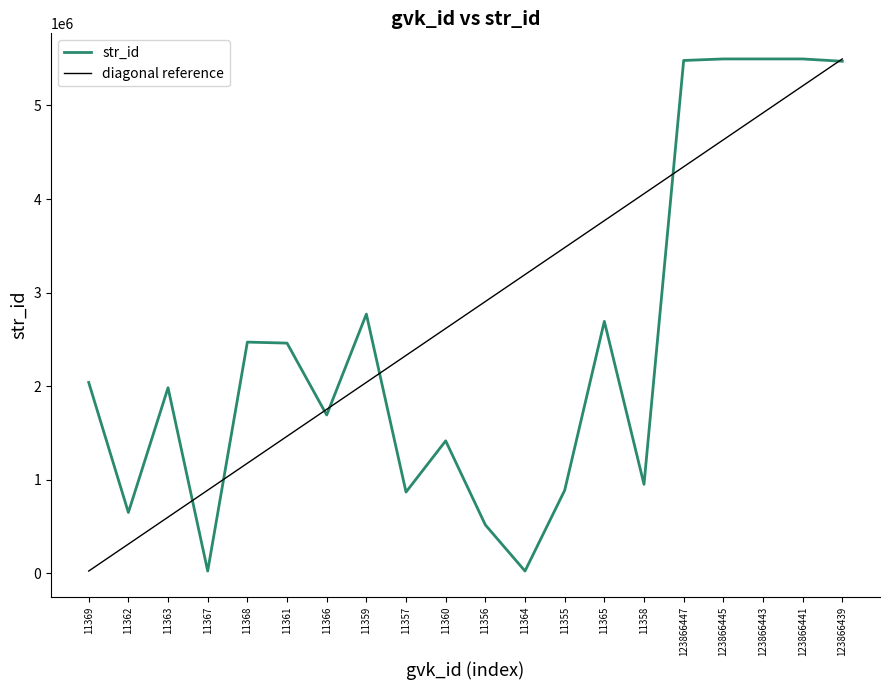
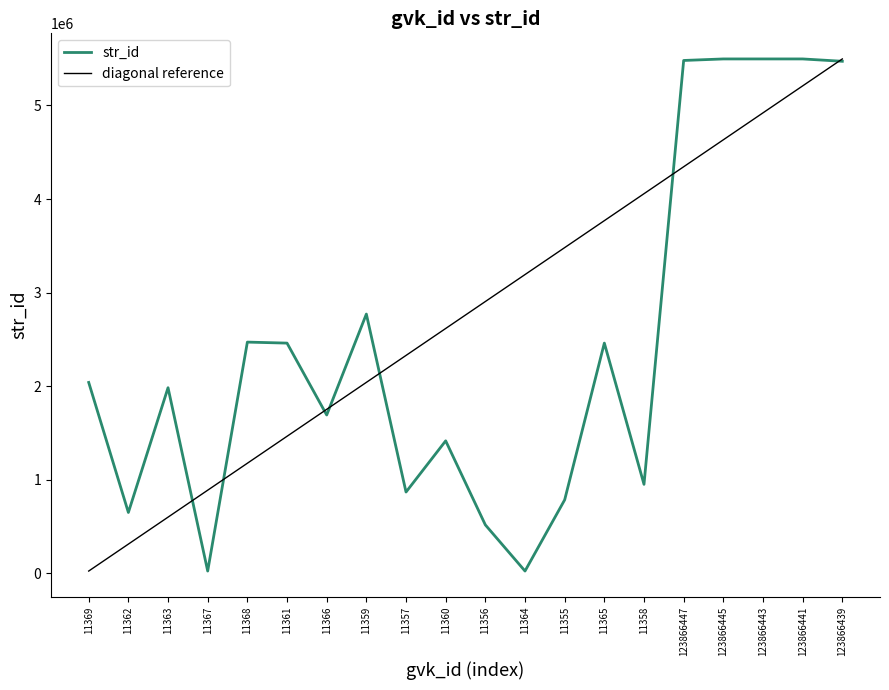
  {
    "str_id": {
      "11369": 2000000,
      "11362": 700000,
      "11363": 2000000,
      "11367": 0,
      "11368": 2500000,
      "11361": 2500000,
      "11366": 1700000,
      "11359": 2800000,
      "11357": 900000,
      "11360": 1400000,
      "11356": 500000,
      "11364": 0,
-     "11355": 900000,
-     "11365": 2700000,
+     "11355": 800000,
+     "11365": 2500000,
      "11358": 1000000,
      "123866447": 5500000,
      "123866445": 5500000,
      "123866443": 5500000,
      "123866441": 5500000
    },
    "diagonal reference": {
      "11369": 0
    }
  }
